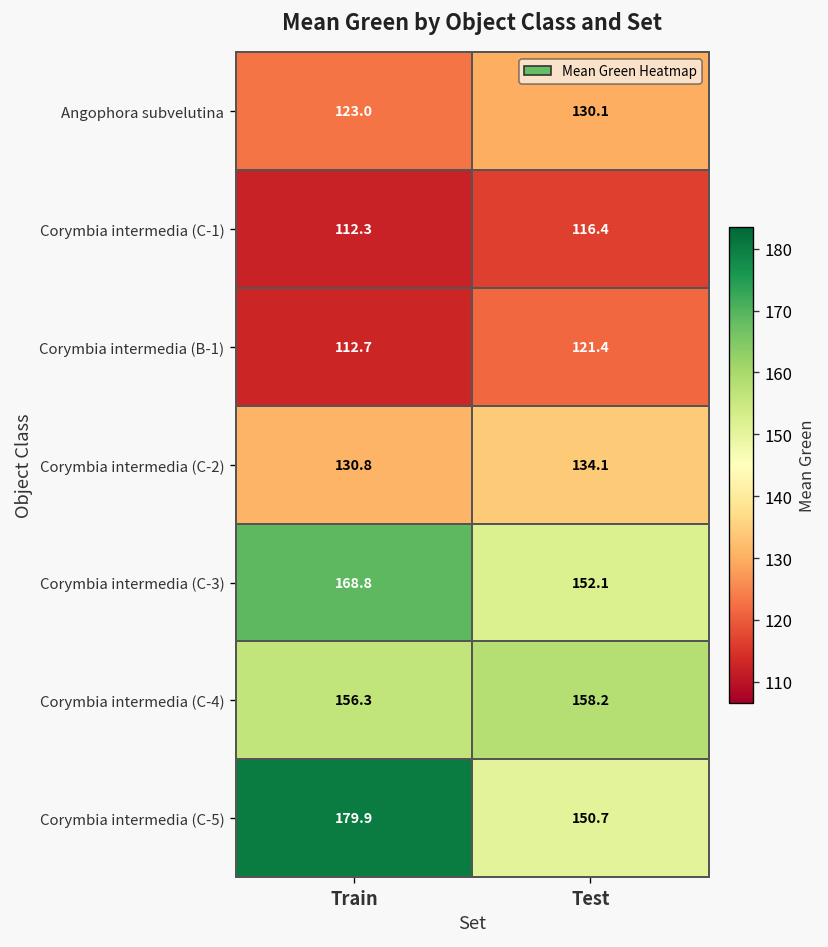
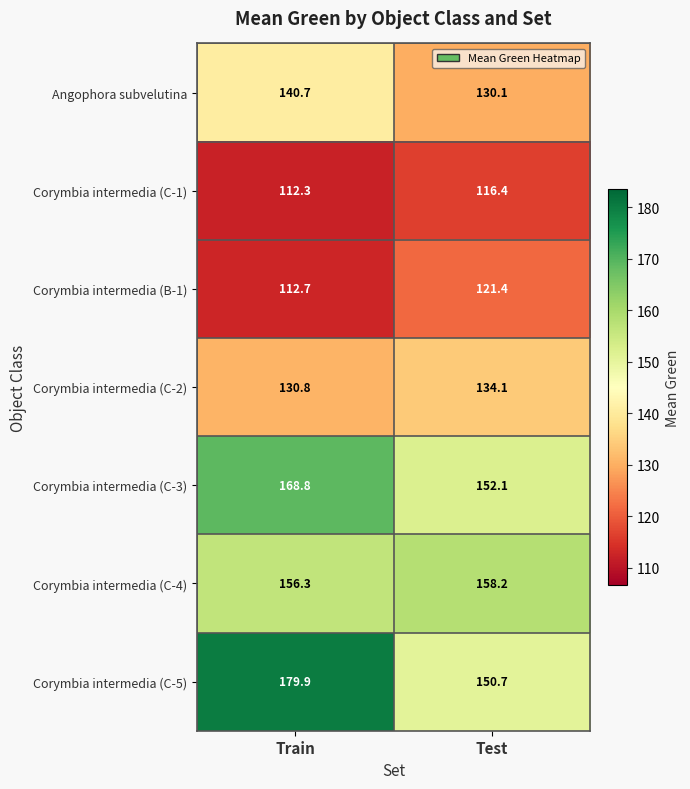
  {
    "Angophora subvelutina": {
-     "Train": 123.0,
+     "Train": 140.7,
      "Test": 130.1
    },
    "Corymbia intermedia (C-1)": {
      "Train": 112.3,
      "Test": 116.4
    },
    "Corymbia intermedia (B-1)": {
      "Train": 112.7,
      "Test": 121.4
    },
    "Corymbia intermedia (C-2)": {
      "Train": 130.8,
      "Test": 134.1
    },
    "Corymbia intermedia (C-3)": {
      "Train": 168.8,
      "Test": 152.1
    },
    "Corymbia intermedia (C-4)": {
      "Train": 156.3,
      "Test": 158.2
    },
    "Corymbia intermedia (C-5)": {
      "Train": 179.9,
      "Test": 150.7
    }
  }
